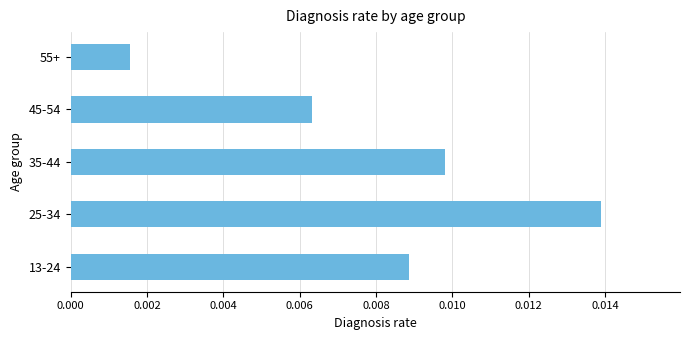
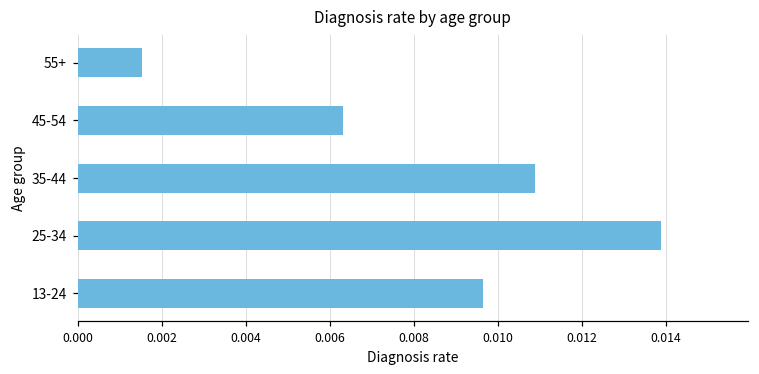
  {
    "55+": 0.0015,
    "45-54": 0.0063,
-   "35-44": 0.0098,
+   "35-44": 0.0109,
    "25-34": 0.0139,
-   "13-24": 0.0089
+   "13-24": 0.0097
  }
